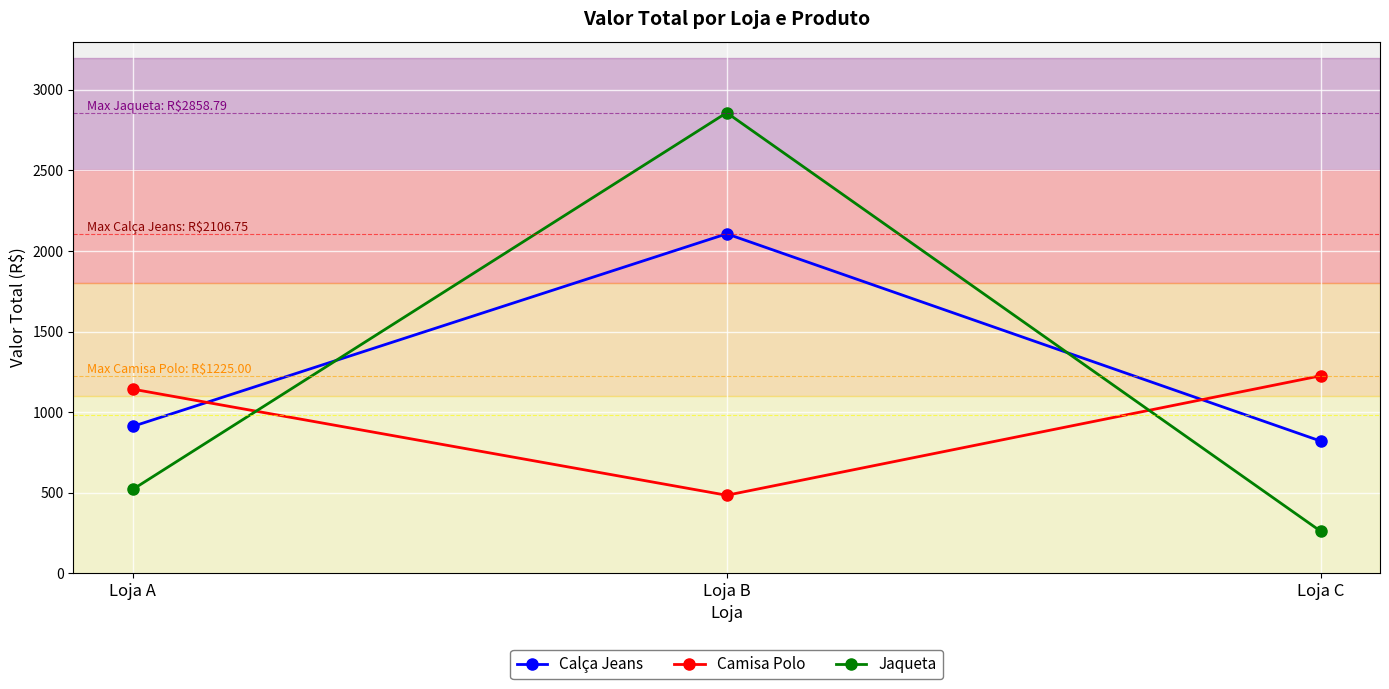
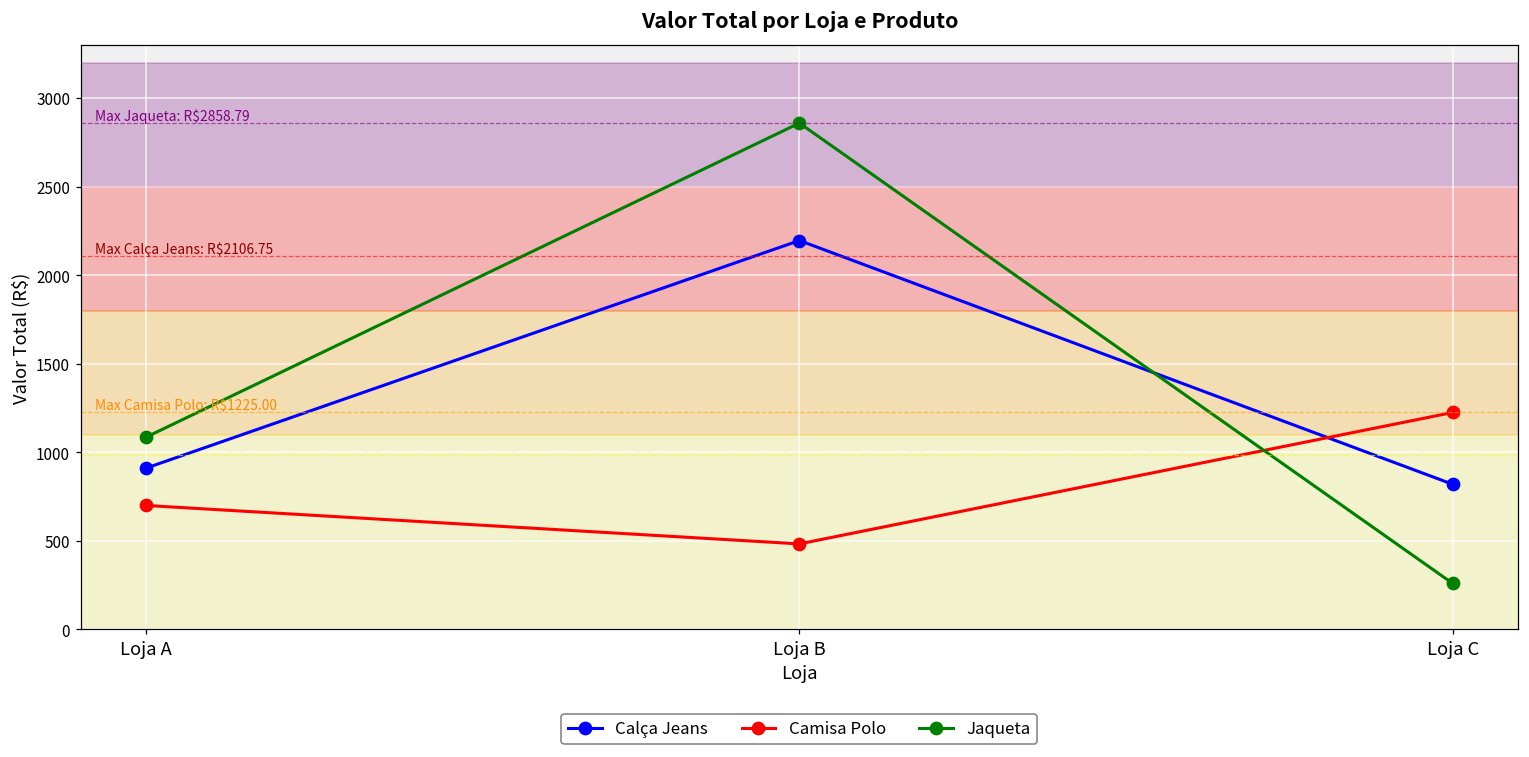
  {
    "Calça Jeans": {
      "Loja A": 910,
-     "Loja B": 2110,
+     "Loja B": 2200,
      "Loja C": 820
    },
    "Camisa Polo": {
-     "Loja A": 1140,
+     "Loja A": 700,
      "Loja B": 480,
      "Loja C": 1230
    },
    "Jaqueta": {
-     "Loja A": 520,
+     "Loja A": 1090,
      "Loja B": 2860,
      "Loja C": 260
    }
  }
